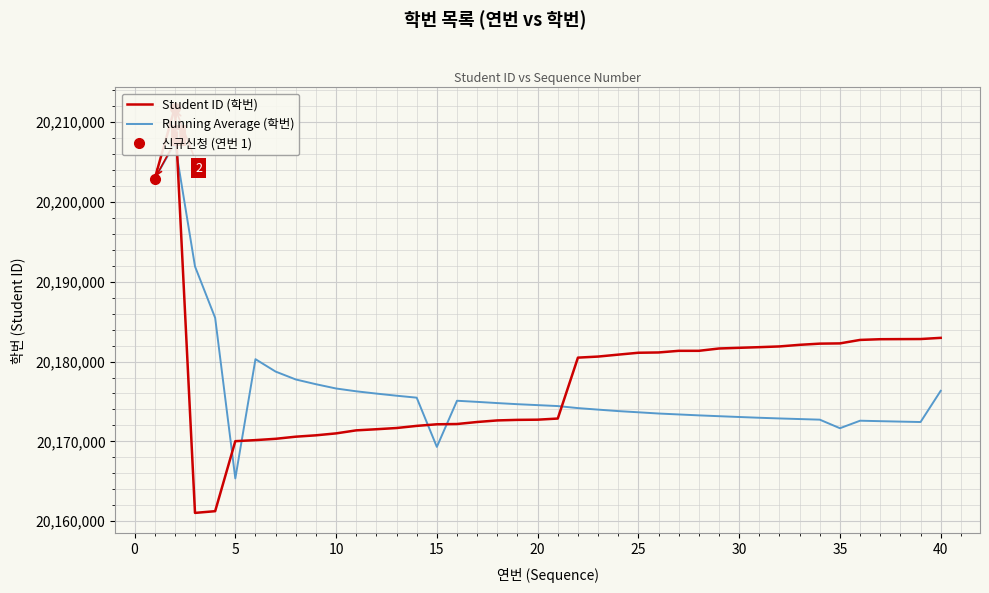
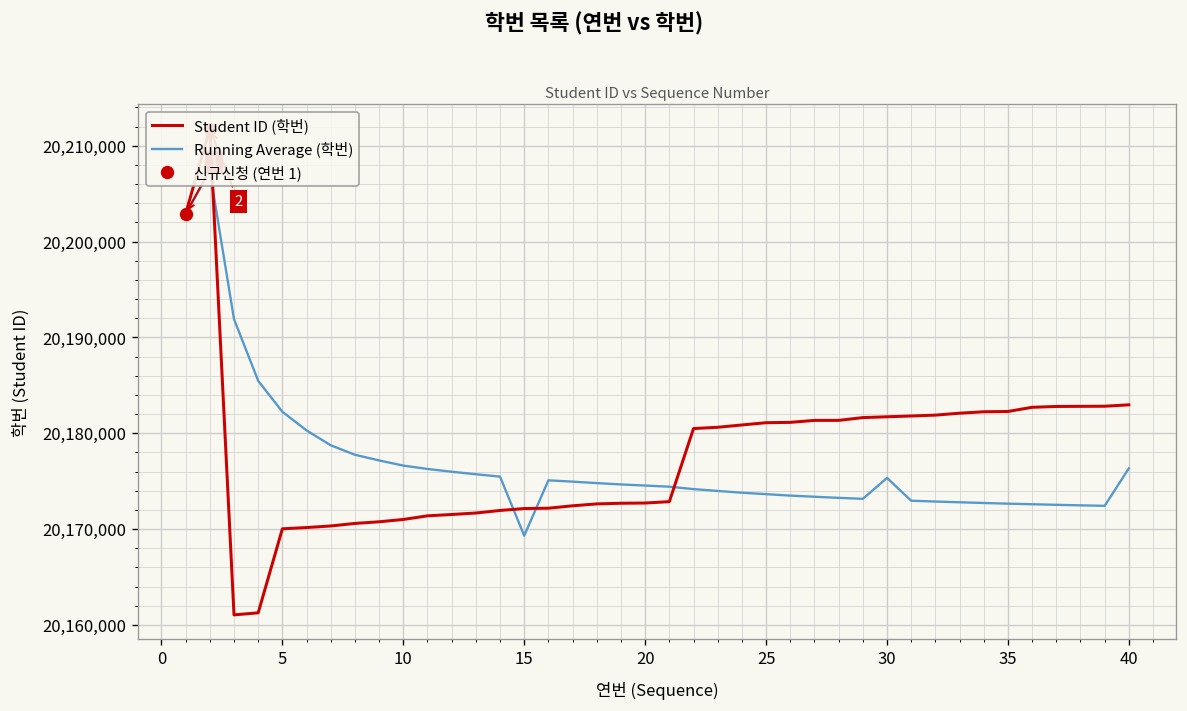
  {
    "Running Average (학번)": {
-     "5": "20,165,000",
+     "5": "20,182,000",
      "10": "20,177,000",
      "15": "20,169,000",
      "20": "20,175,000",
      "25": "20,174,000",
-     "30": "20,173,000",
-     "35": "20,172,000",
+     "30": "20,175,000",
+     "35": "20,173,000",
      "40": "20,176,000"
    }
  }
